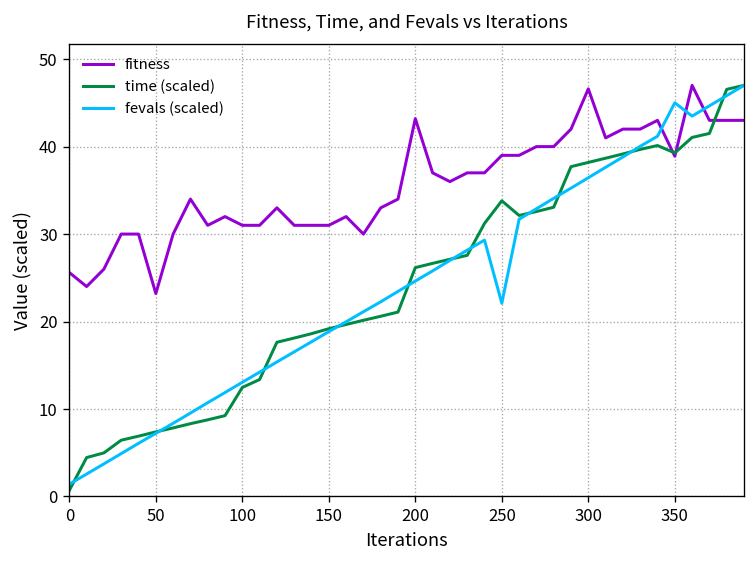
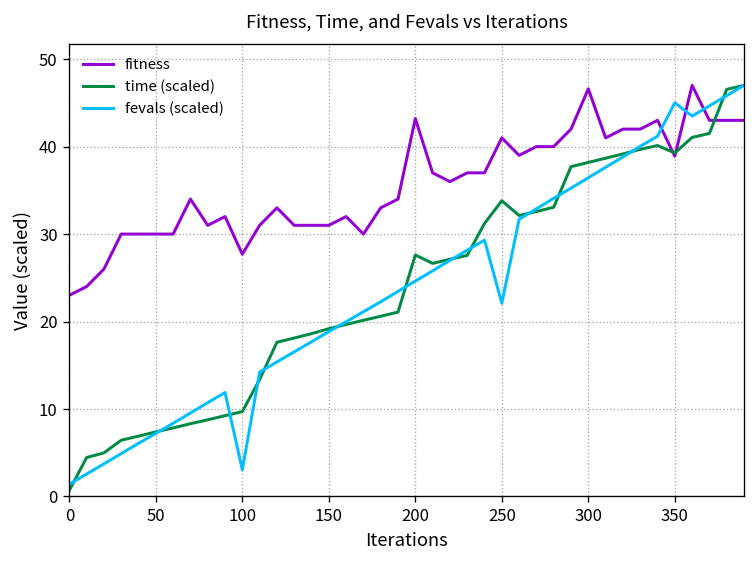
  {
    "fitness": {
-     "0": 26,
-     "50": 23,
-     "100": 31,
+     "0": 23,
+     "50": 30,
+     "100": 28,
      "150": 31,
      "200": 43,
-     "250": 39,
+     "250": 41,
      "300": 47,
      "350": 39
    },
    "time (scaled)": {
      "0": 1,
-     "100": 12,
-     "200": 26,
+     "100": 10,
+     "200": 28,
      "250": 34,
      "300": 38,
      "350": 39
    },
    "fevals (scaled)": {
      "0": 1,
-     "100": 13,
+     "100": 3,
      "200": 25,
      "250": 22,
      "300": 36,
      "350": 45
    }
  }
